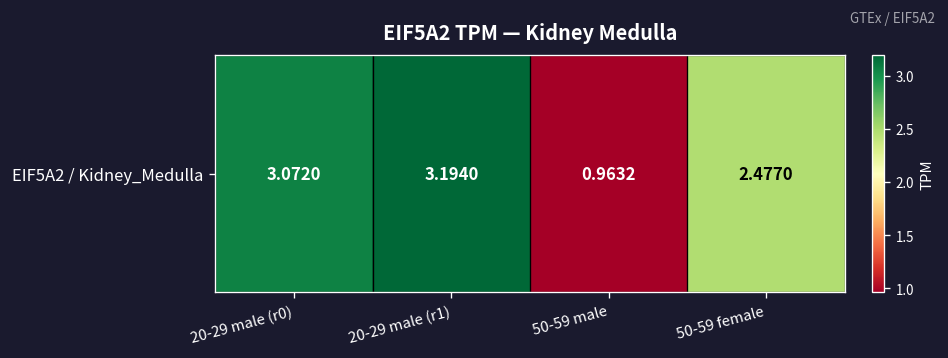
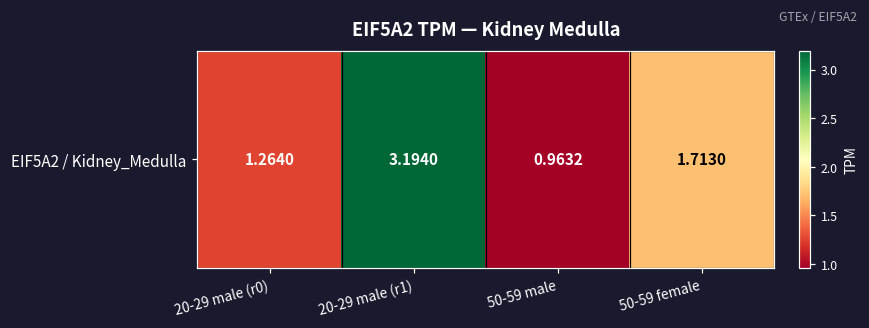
  {
    "EIF5A2 / Kidney_Medulla": {
-     "20-29 male (r0)": 3.0720,
+     "20-29 male (r0)": 1.2640,
      "20-29 male (r1)": 3.1940,
      "50-59 male": 0.9632,
-     "50-59 female": 2.4770
+     "50-59 female": 1.7130
    }
  }
